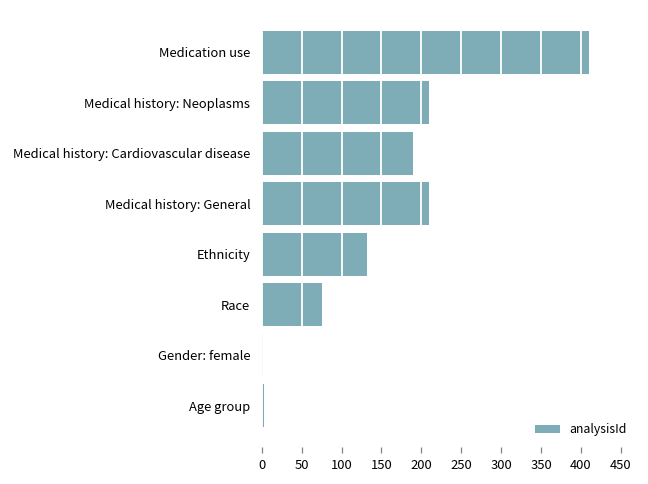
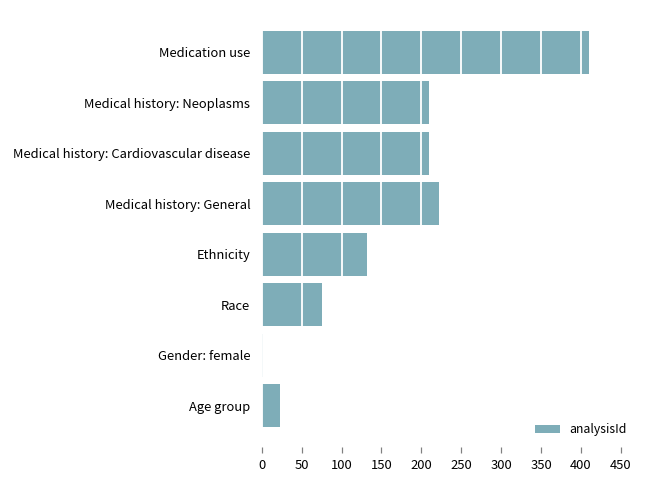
  {
    "Medication use": 410,
    "Medical history: Neoplasms": 210,
-   "Medical history: Cardiovascular disease": 190,
-   "Medical history: General": 210,
+   "Medical history: Cardiovascular disease": 210,
+   "Medical history: General": 220,
    "Ethnicity": 130,
    "Race": 80,
-   "Age group": 0
+   "Age group": 20
  }
